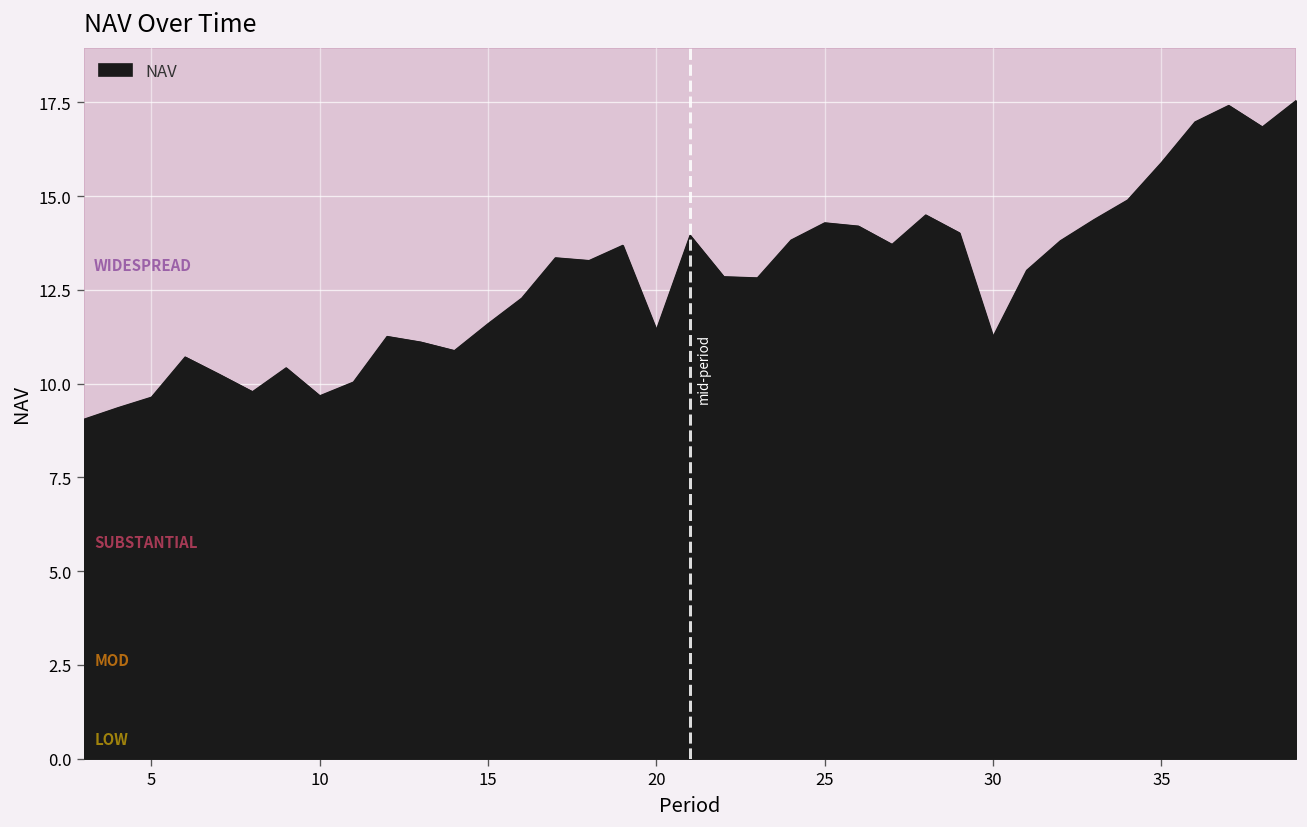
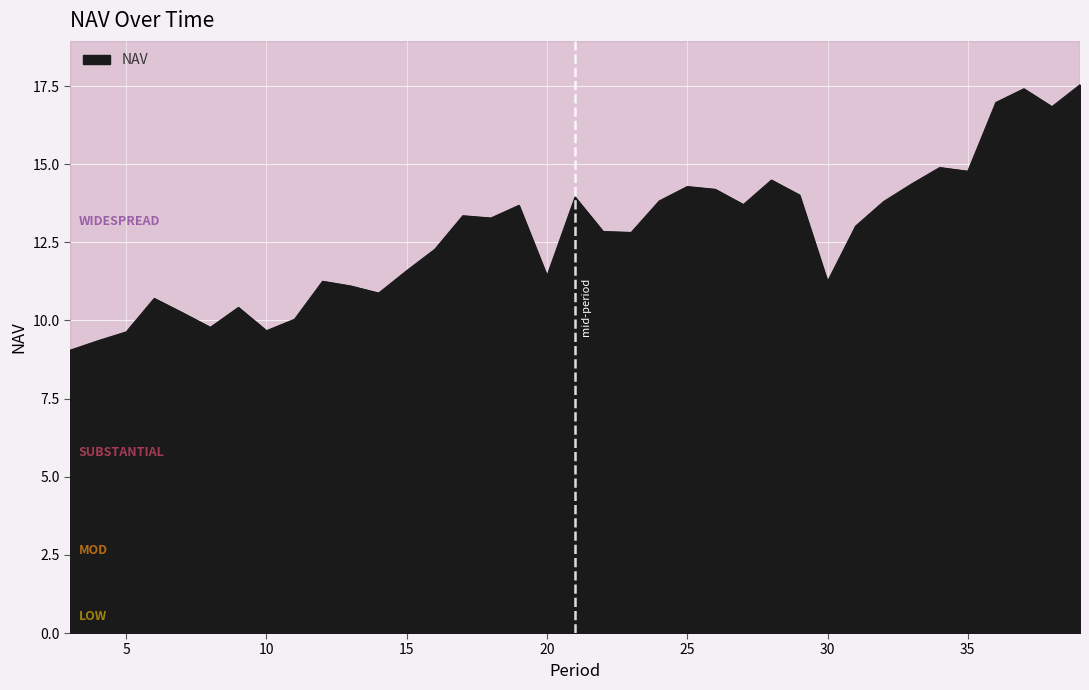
  {
    "5": 9.6,
    "10": 9.7,
    "15": 11.6,
    "20": 11.4,
    "25": 14.3,
    "30": 11.2,
-   "35": 15.9
+   "35": 14.8
  }
